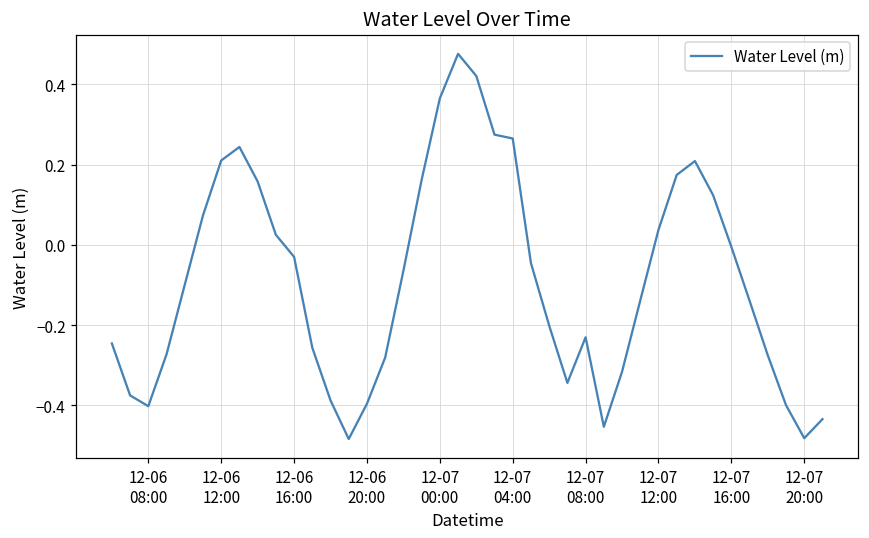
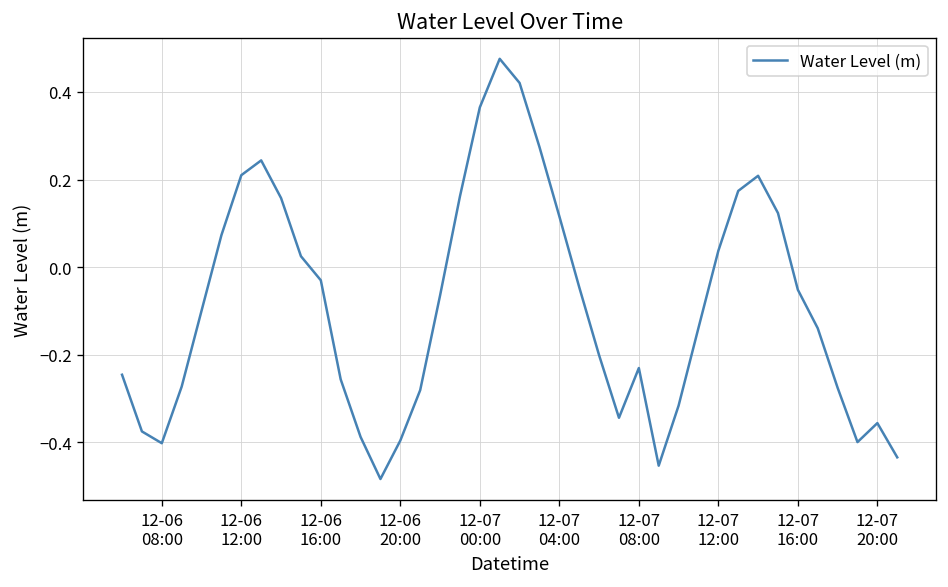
  {
    "12-06 08:00": -0.40,
    "12-06 12:00": 0.21,
    "12-06 16:00": -0.03,
    "12-06 20:00": -0.40,
    "12-07 00:00": 0.36,
-   "12-07 04:00": 0.26,
+   "12-07 04:00": 0.12,
    "12-07 08:00": -0.23,
    "12-07 12:00": 0.04,
-   "12-07 16:00": -0.01,
-   "12-07 20:00": -0.48
+   "12-07 16:00": -0.05,
+   "12-07 20:00": -0.36
  }
